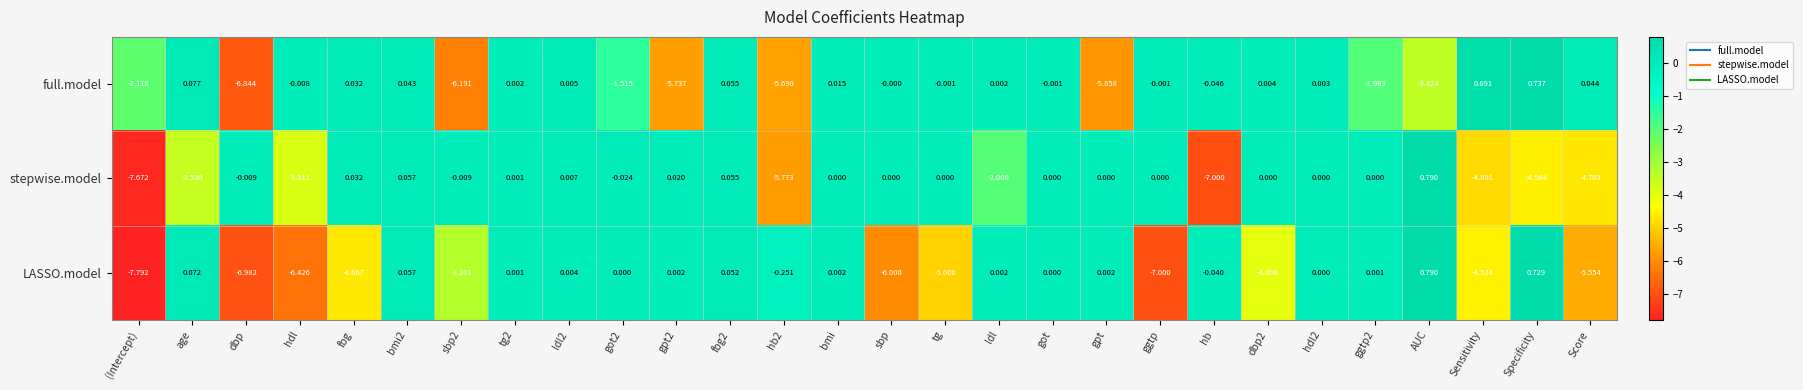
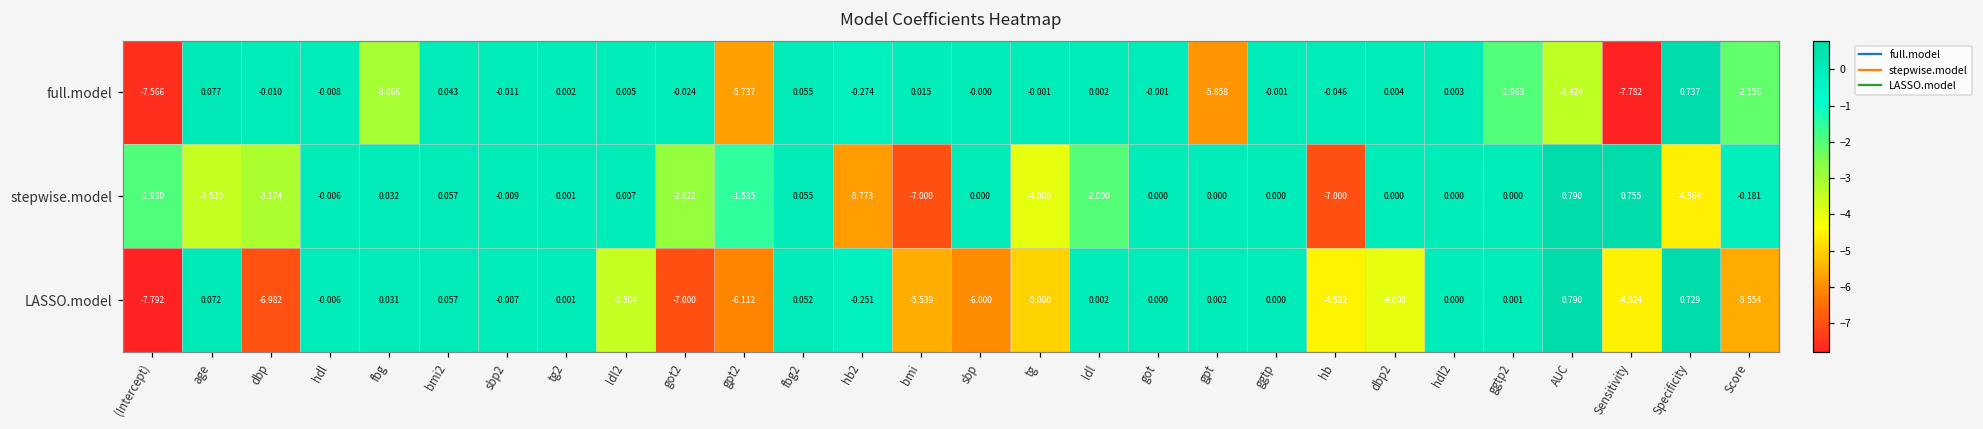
  {
    "full.model": {
-     "(Intercept)": -2.118,
+     "(Intercept)": -7.566,
      "age": 0.077,
-     "dbp": -6.844,
+     "dbp": -0.010,
      "hdl": -0.008,
-     "fbg": 0.032,
+     "fbg": -3.066,
      "bmi2": 0.043,
-     "sbp2": -6.191,
+     "sbp2": -0.011,
      "tg2": 0.002,
      "ldl2": 0.005,
-     "got2": -1.515,
+     "got2": -0.024,
      "gpt2": -5.737,
      "fbg2": 0.055,
-     "hb2": -5.690,
+     "hb2": -0.274,
      "bmi": 0.015,
      "sbp": -0.000,
      "tg": -0.001,
      "ldl": 0.002,
      "got": -0.001,
      "gpt": -5.858,
      "ggtp": -0.001,
      "hb": -0.046,
      "dbp2": 0.004,
      "hdl2": 0.003,
      "ggtp2": -1.963,
      "AUC": -3.424,
-     "Sensitivity": 0.691,
+     "Sensitivity": -7.782,
      "Specificity": 0.737,
-     "Score": 0.044
+     "Score": -2.156
    },
    "stepwise.model": {
-     "(Intercept)": -7.672,
+     "(Intercept)": -1.930,
      "age": -3.530,
-     "dbp": -0.009,
-     "hdl": -3.811,
+     "dbp": -3.174,
+     "hdl": -0.006,
      "fbg": 0.032,
      "bmi2": 0.057,
      "sbp2": -0.009,
      "tg2": 0.001,
      "ldl2": 0.007,
-     "got2": -0.024,
-     "gpt2": 0.020,
+     "got2": -2.822,
+     "gpt2": -1.535,
      "fbg2": 0.055,
      "hb2": -5.773,
-     "bmi": 0.000,
+     "bmi": -7.000,
      "sbp": 0.000,
-     "tg": 0.000,
+     "tg": -4.000,
      "ldl": -2.000,
      "got": 0.000,
      "gpt": 0.000,
      "ggtp": 0.000,
      "hb": -7.000,
      "dbp2": 0.000,
      "hdl2": 0.000,
      "ggtp2": 0.000,
      "AUC": 0.790,
-     "Sensitivity": -4.891,
+     "Sensitivity": 0.755,
      "Specificity": -4.564,
-     "Score": -4.703
+     "Score": -0.181
    },
    "LASSO.model": {
      "(Intercept)": -7.792,
      "age": 0.072,
      "dbp": -6.982,
-     "hdl": -6.426,
-     "fbg": -4.667,
+     "hdl": -0.006,
+     "fbg": 0.031,
      "bmi2": 0.057,
-     "sbp2": -3.263,
+     "sbp2": -0.007,
      "tg2": 0.001,
-     "ldl2": 0.004,
-     "got2": 0.000,
-     "gpt2": 0.002,
+     "ldl2": -3.504,
+     "got2": -7.000,
+     "gpt2": -6.112,
      "fbg2": 0.052,
      "hb2": -0.251,
-     "bmi": 0.002,
+     "bmi": -5.539,
      "sbp": -6.000,
      "tg": -5.000,
      "ldl": 0.002,
      "got": 0.000,
      "gpt": 0.002,
-     "ggtp": -7.000,
-     "hb": -0.040,
+     "ggtp": 0.000,
+     "hb": -4.522,
      "dbp2": -4.000,
      "hdl2": 0.000,
      "ggtp2": 0.001,
      "AUC": 0.790,
      "Sensitivity": -4.524,
      "Specificity": 0.729,
      "Score": -5.554
    }
  }
